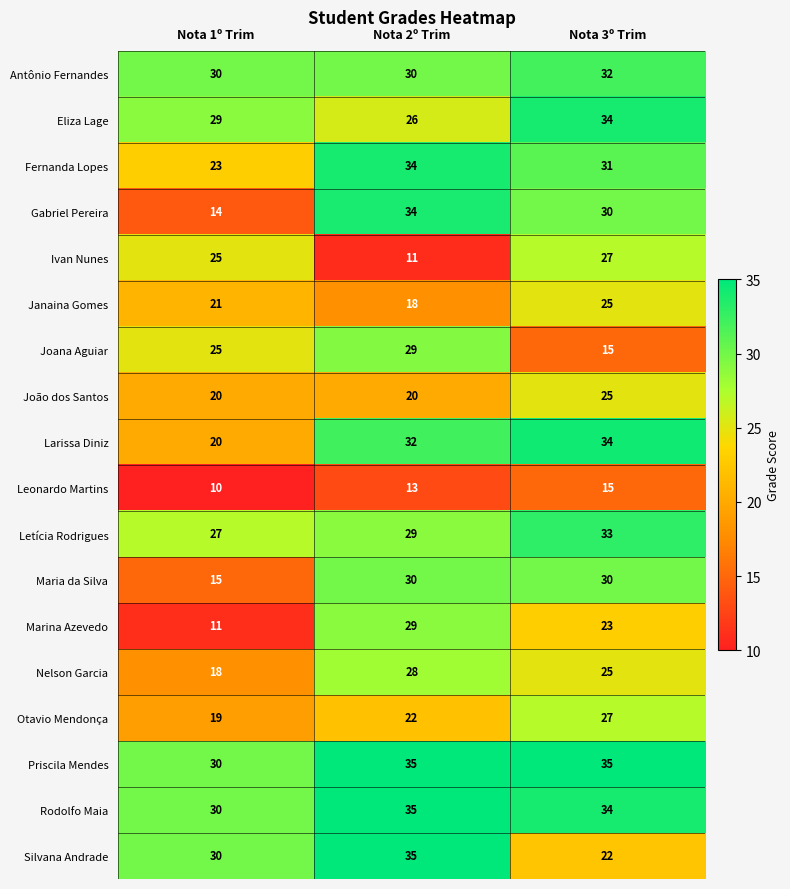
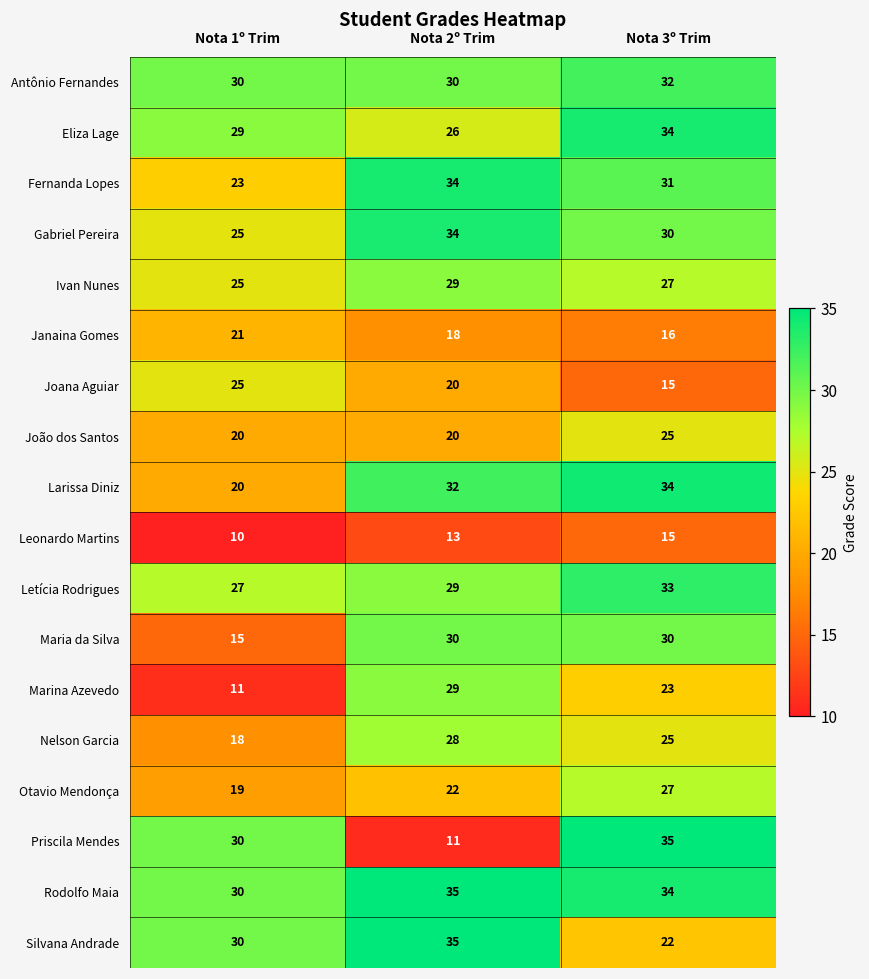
  {
    "Antônio Fernandes": {
      "Nota 1º Trim": 30,
      "Nota 2º Trim": 30,
      "Nota 3º Trim": 32
    },
    "Eliza Lage": {
      "Nota 1º Trim": 29,
      "Nota 2º Trim": 26,
      "Nota 3º Trim": 34
    },
    "Fernanda Lopes": {
      "Nota 1º Trim": 23,
      "Nota 2º Trim": 34,
      "Nota 3º Trim": 31
    },
    "Gabriel Pereira": {
-     "Nota 1º Trim": 14,
+     "Nota 1º Trim": 25,
      "Nota 2º Trim": 34,
      "Nota 3º Trim": 30
    },
    "Ivan Nunes": {
      "Nota 1º Trim": 25,
-     "Nota 2º Trim": 11,
+     "Nota 2º Trim": 29,
      "Nota 3º Trim": 27
    },
    "Janaina Gomes": {
      "Nota 1º Trim": 21,
      "Nota 2º Trim": 18,
-     "Nota 3º Trim": 25
+     "Nota 3º Trim": 16
    },
    "Joana Aguiar": {
      "Nota 1º Trim": 25,
-     "Nota 2º Trim": 29,
+     "Nota 2º Trim": 20,
      "Nota 3º Trim": 15
    },
    "João dos Santos": {
      "Nota 1º Trim": 20,
      "Nota 2º Trim": 20,
      "Nota 3º Trim": 25
    },
    "Larissa Diniz": {
      "Nota 1º Trim": 20,
      "Nota 2º Trim": 32,
      "Nota 3º Trim": 34
    },
    "Leonardo Martins": {
      "Nota 1º Trim": 10,
      "Nota 2º Trim": 13,
      "Nota 3º Trim": 15
    },
    "Letícia Rodrigues": {
      "Nota 1º Trim": 27,
      "Nota 2º Trim": 29,
      "Nota 3º Trim": 33
    },
    "Maria da Silva": {
      "Nota 1º Trim": 15,
      "Nota 2º Trim": 30,
      "Nota 3º Trim": 30
    },
    "Marina Azevedo": {
      "Nota 1º Trim": 11,
      "Nota 2º Trim": 29,
      "Nota 3º Trim": 23
    },
    "Nelson Garcia": {
      "Nota 1º Trim": 18,
      "Nota 2º Trim": 28,
      "Nota 3º Trim": 25
    },
    "Otavio Mendonça": {
      "Nota 1º Trim": 19,
      "Nota 2º Trim": 22,
      "Nota 3º Trim": 27
    },
    "Priscila Mendes": {
      "Nota 1º Trim": 30,
-     "Nota 2º Trim": 35,
+     "Nota 2º Trim": 11,
      "Nota 3º Trim": 35
    },
    "Rodolfo Maia": {
      "Nota 1º Trim": 30,
      "Nota 2º Trim": 35,
      "Nota 3º Trim": 34
    },
    "Silvana Andrade": {
      "Nota 1º Trim": 30,
      "Nota 2º Trim": 35,
      "Nota 3º Trim": 22
    }
  }
